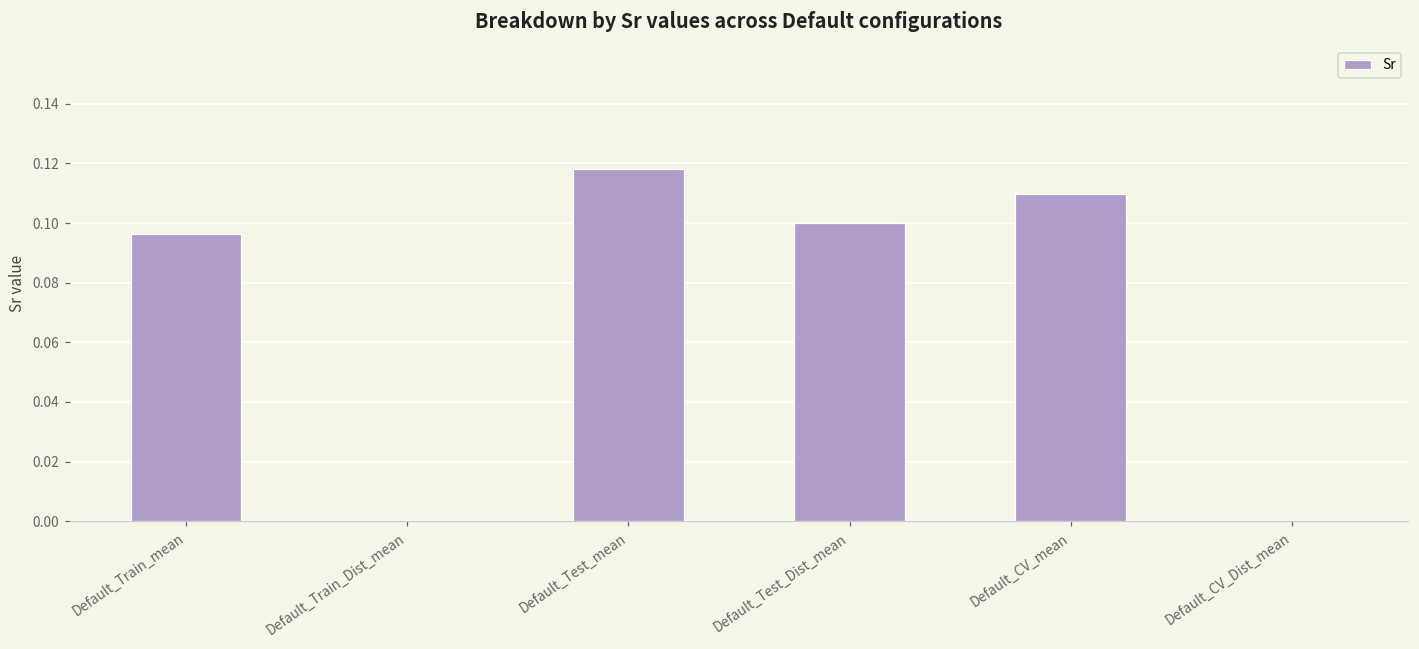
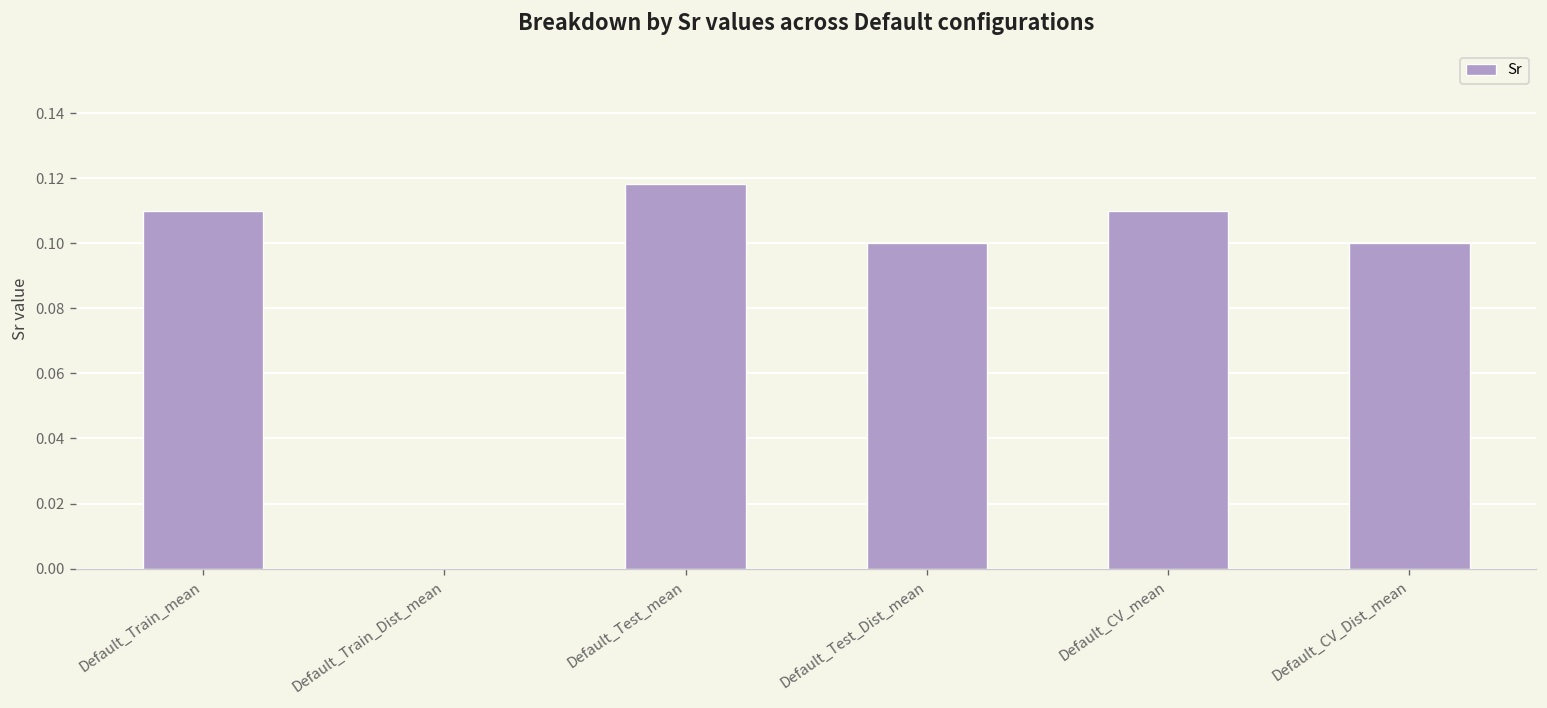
  {
-   "Default_Train_mean": 0.097,
+   "Default_Train_mean": 0.110,
    "Default_Train_Dist_mean": 0.000,
    "Default_Test_mean": 0.118,
    "Default_Test_Dist_mean": 0.100,
    "Default_CV_mean": 0.110,
-   "Default_CV_Dist_mean": 0.0
+   "Default_CV_Dist_mean": 0.1
  }
